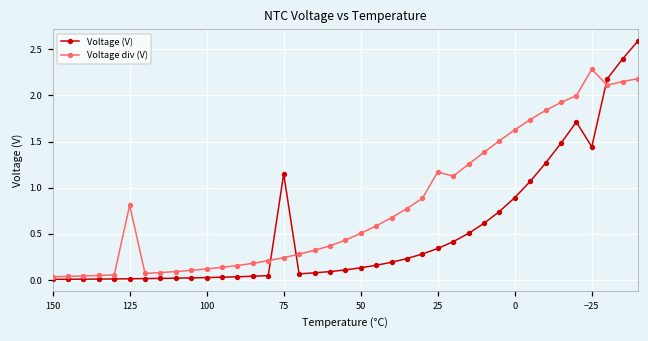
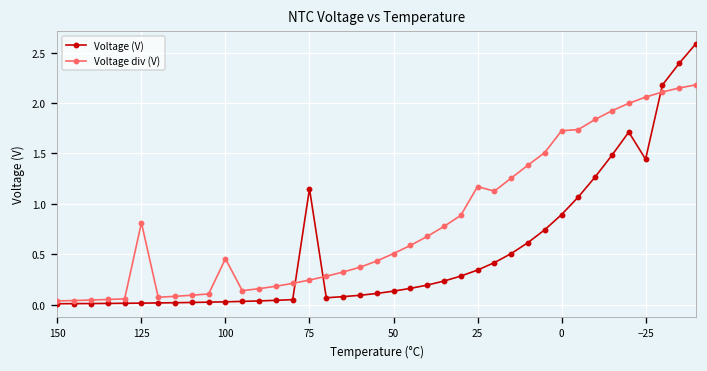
  {
    "Voltage (V)": {
      "125": 0.0,
      "100": 0.0,
      "75": 1.1,
      "50": 0.1,
      "25": 0.3,
      "0": 0.9,
      "−25": 1.4
    },
    "Voltage div (V)": {
      "125": 0.8,
-     "100": 0.1,
+     "100": 0.5,
      "75": 0.2,
      "50": 0.5,
      "25": 1.2,
-     "0": 1.6,
-     "−25": 2.3
+     "0": 1.7,
+     "−25": 2.1
    }
  }
